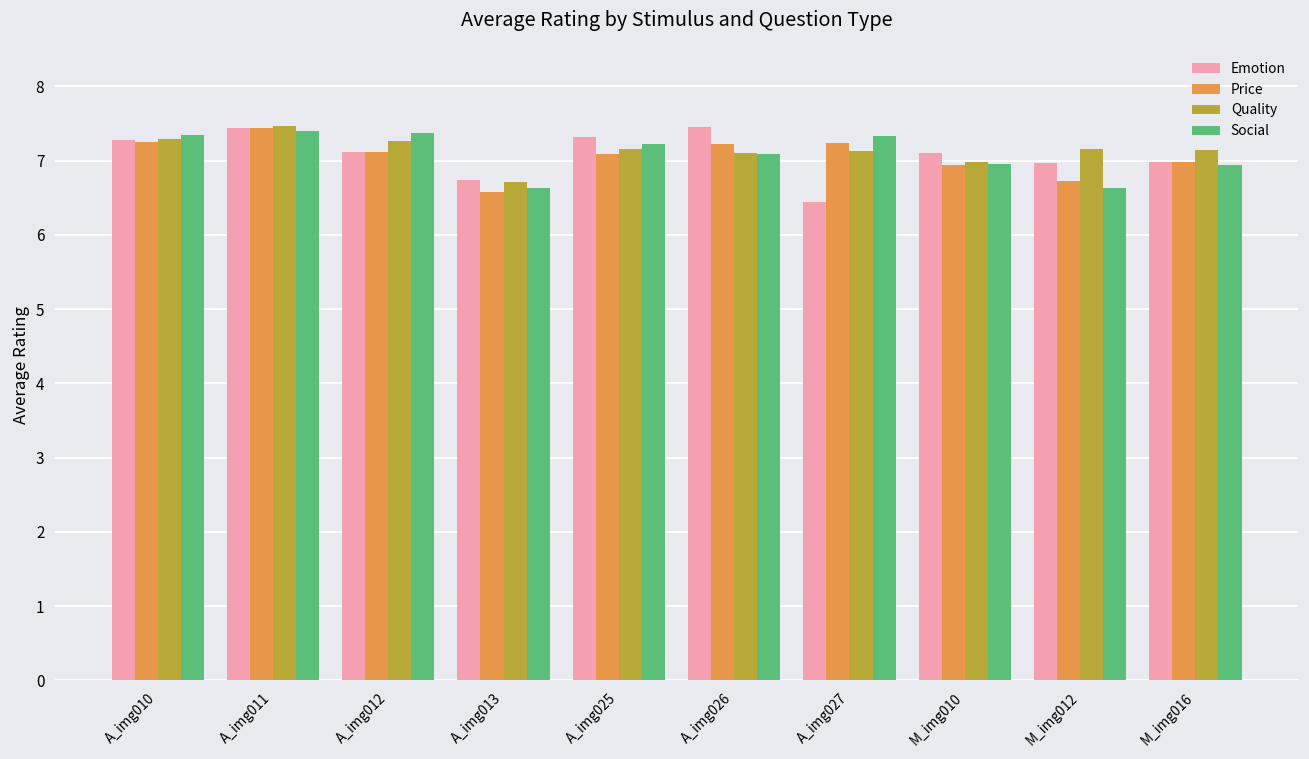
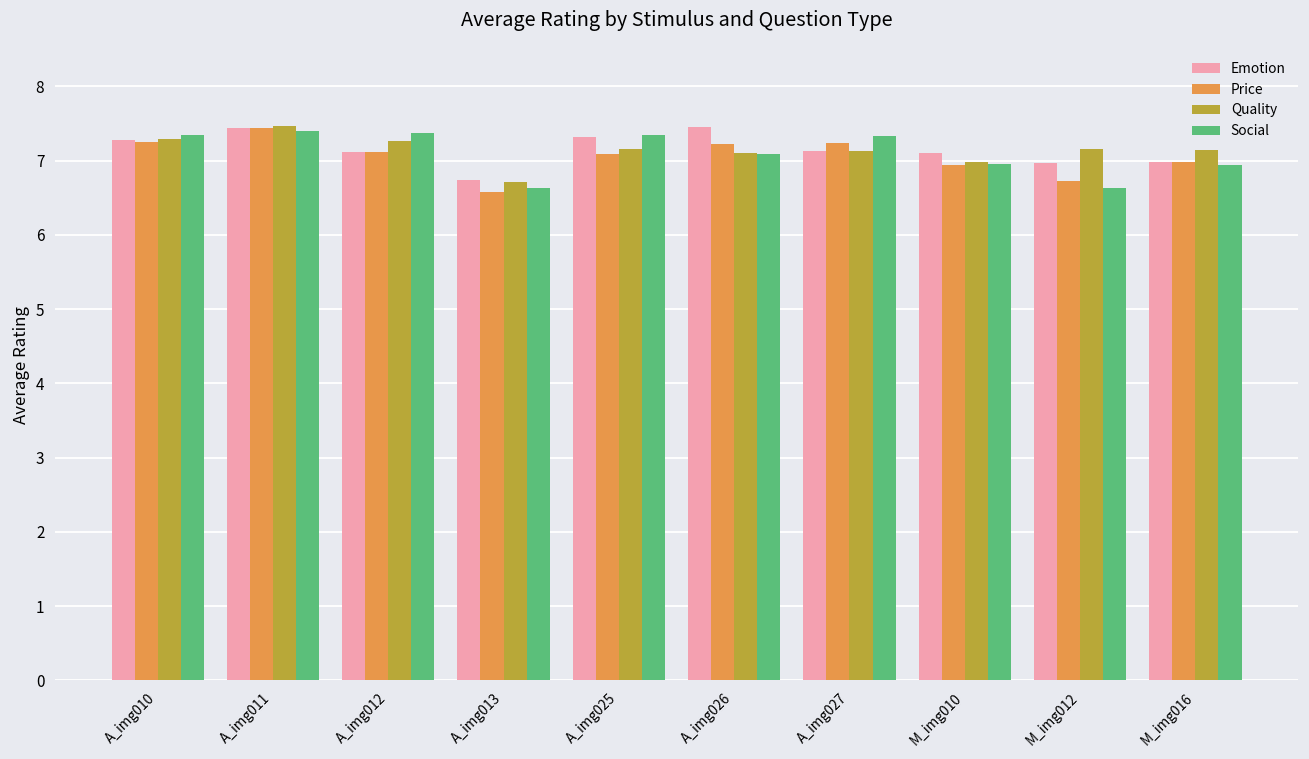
  {
    "Emotion": {
      "A_img010": 7.3,
      "A_img011": 7.4,
      "A_img012": 7.1,
      "A_img013": 6.7,
      "A_img025": 7.3,
      "A_img026": 7.5,
-     "A_img027": 6.4,
+     "A_img027": 7.1,
      "M_img010": 7.1,
      "M_img012": 7.0,
      "M_img016": 7.0
    },
    "Social": {
      "A_img010": 7.3,
      "A_img011": 7.4,
      "A_img012": 7.4,
      "A_img013": 6.6,
-     "A_img025": 7.2,
+     "A_img025": 7.3,
      "A_img026": 7.1,
      "A_img027": 7.3,
      "M_img010": 7.0,
      "M_img012": 6.6,
      "M_img016": 6.9
    }
  }
